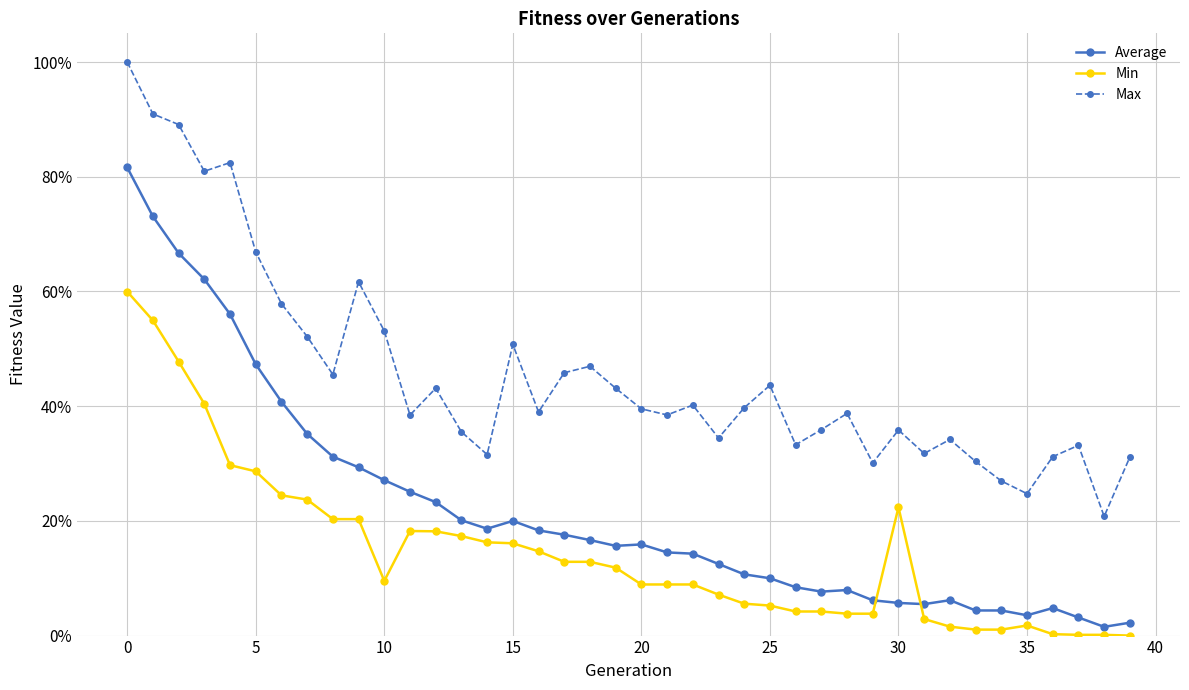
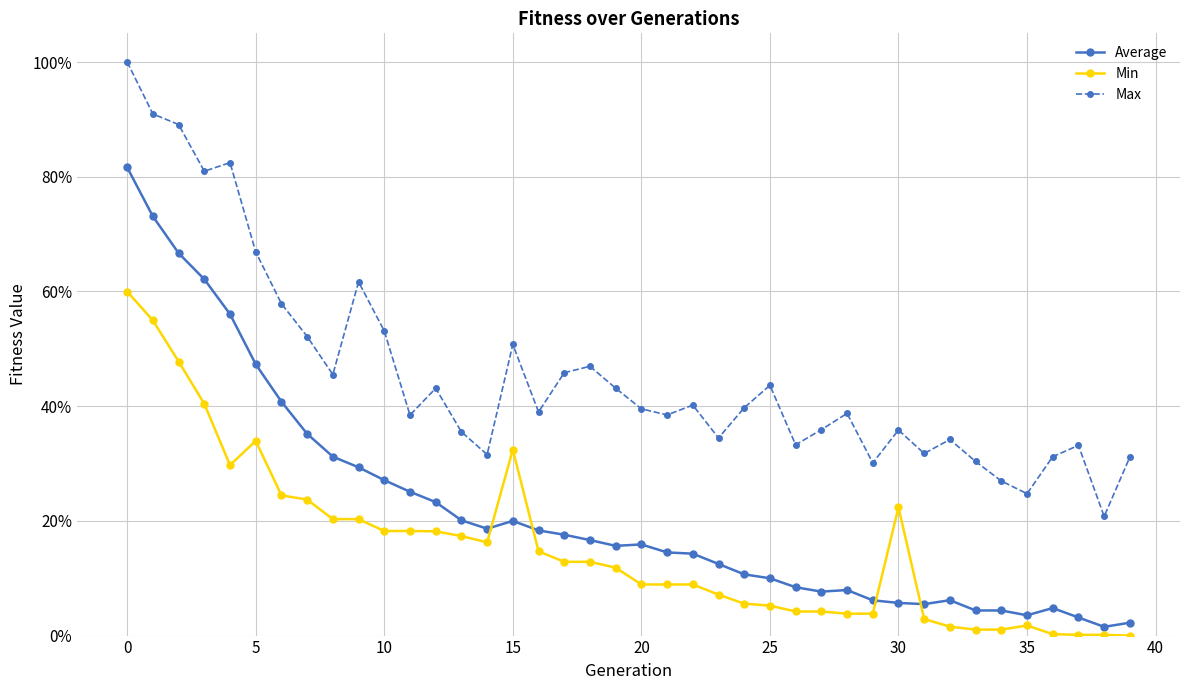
  {
    "Min": {
      "0": "60%",
-     "5": "29%",
-     "10": "10%",
-     "15": "16%",
+     "5": "34%",
+     "10": "18%",
+     "15": "32%",
      "20": "9%",
      "25": "5%",
      "30": "22%",
      "35": "2%"
    }
  }
